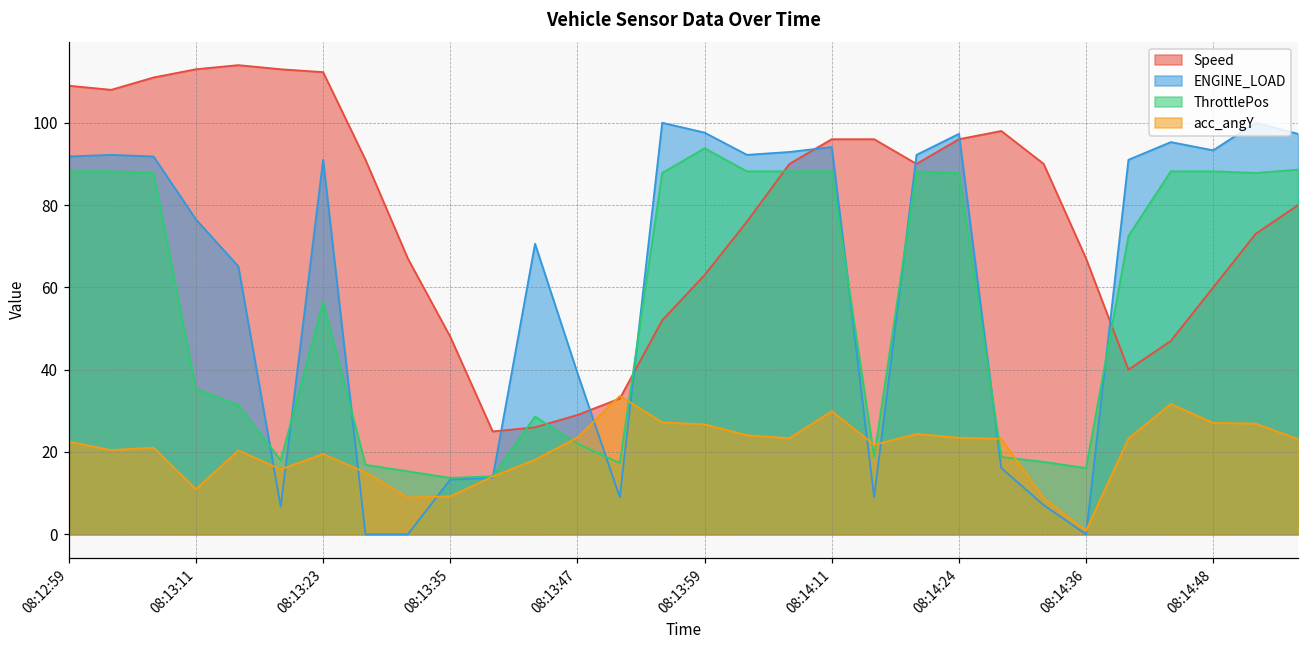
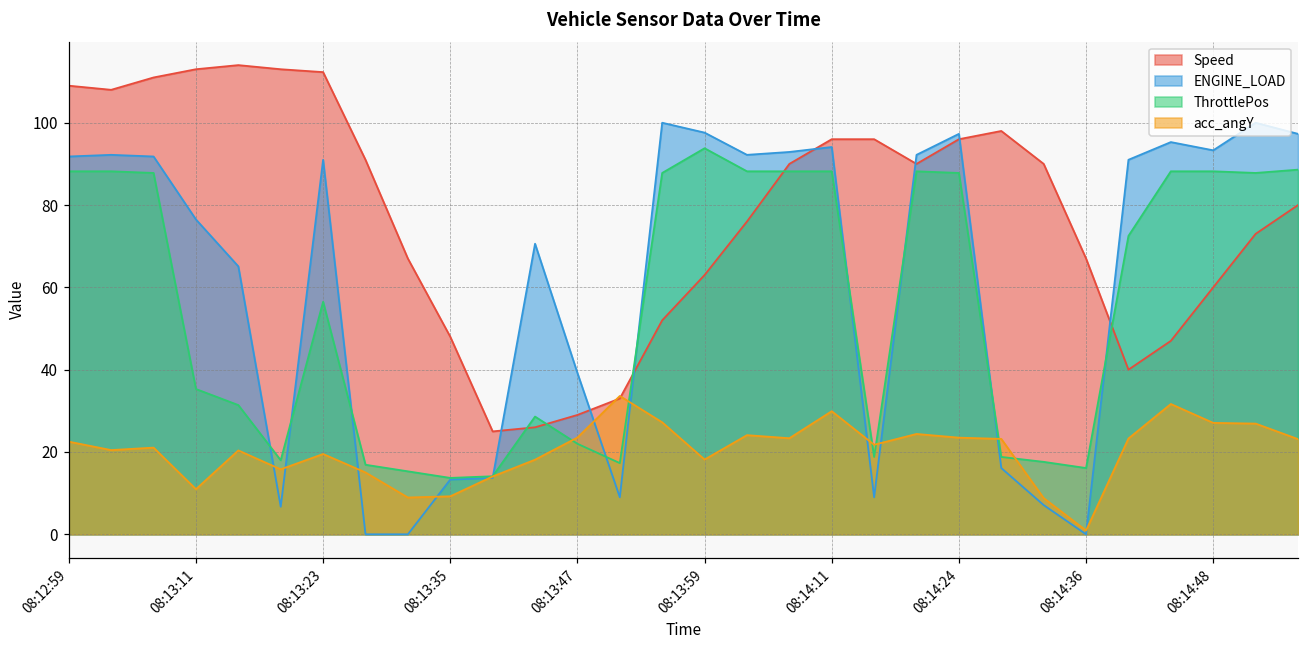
  {
    "Speed": {
      "08:12:59": 109,
      "08:13:11": 113,
      "08:13:23": 112,
      "08:13:35": 48,
      "08:13:47": 29,
      "08:13:59": 63,
      "08:14:11": 96,
      "08:14:24": 96,
      "08:14:36": 67,
      "08:14:48": 60
    },
    "ENGINE_LOAD": {
      "08:12:59": 92,
      "08:13:11": 77,
      "08:13:23": 91,
      "08:13:47": 39,
      "08:13:59": 98,
      "08:14:11": 94,
      "08:14:24": 97,
      "08:14:36": 0,
      "08:14:48": 93
    },
    "ThrottlePos": {
      "08:12:59": 88,
      "08:13:11": 35,
      "08:13:23": 57,
      "08:13:47": 22,
      "08:13:59": 94,
      "08:14:11": 88,
      "08:14:24": 88,
      "08:14:36": 16,
      "08:14:48": 88
    },
    "acc_angY": {
      "08:12:59": 23,
      "08:13:11": 11,
      "08:13:23": 20,
      "08:13:35": 9,
      "08:13:47": 24,
-     "08:13:59": 27,
+     "08:13:59": 18,
      "08:14:11": 30,
      "08:14:24": 23,
      "08:14:36": 1,
      "08:14:48": 27
    }
  }
